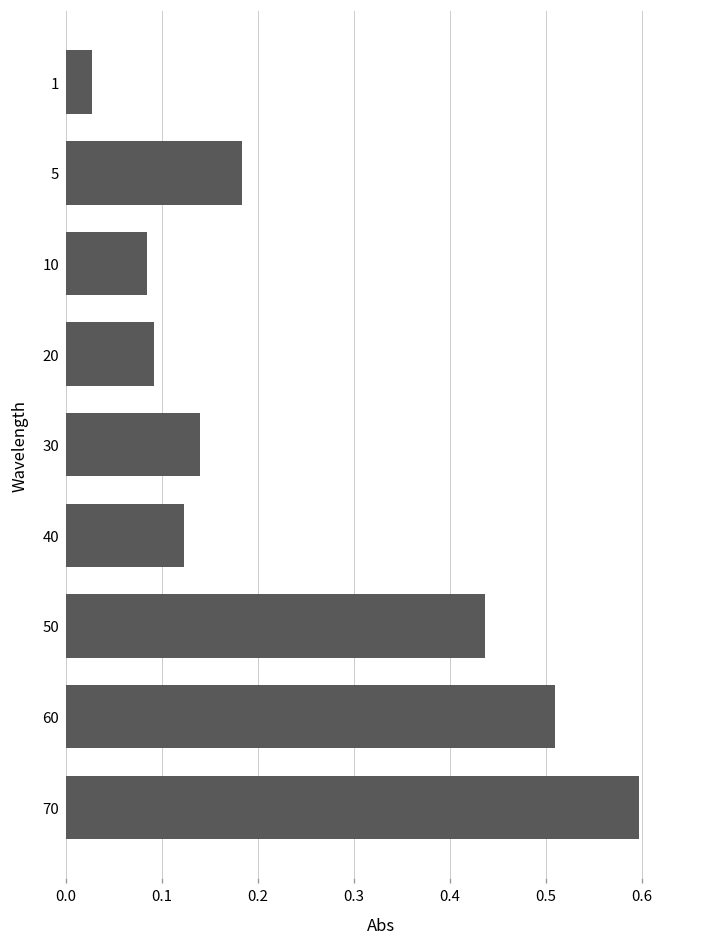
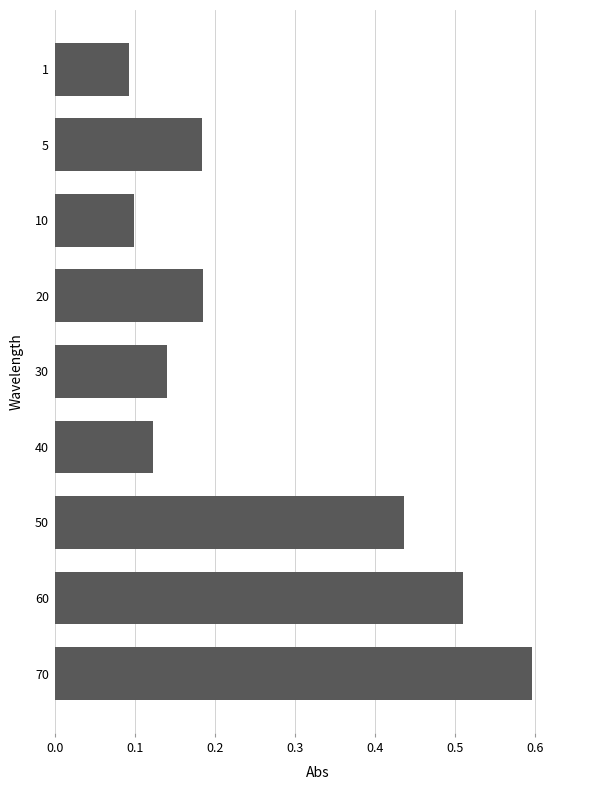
  {
-   "1": 0.03,
+   "1": 0.09,
    "5": 0.18,
-   "10": 0.09,
-   "20": 0.09,
+   "10": 0.10,
+   "20": 0.19,
    "30": 0.14,
    "40": 0.12,
    "50": 0.44,
    "60": 0.51,
    "70": 0.60
  }
